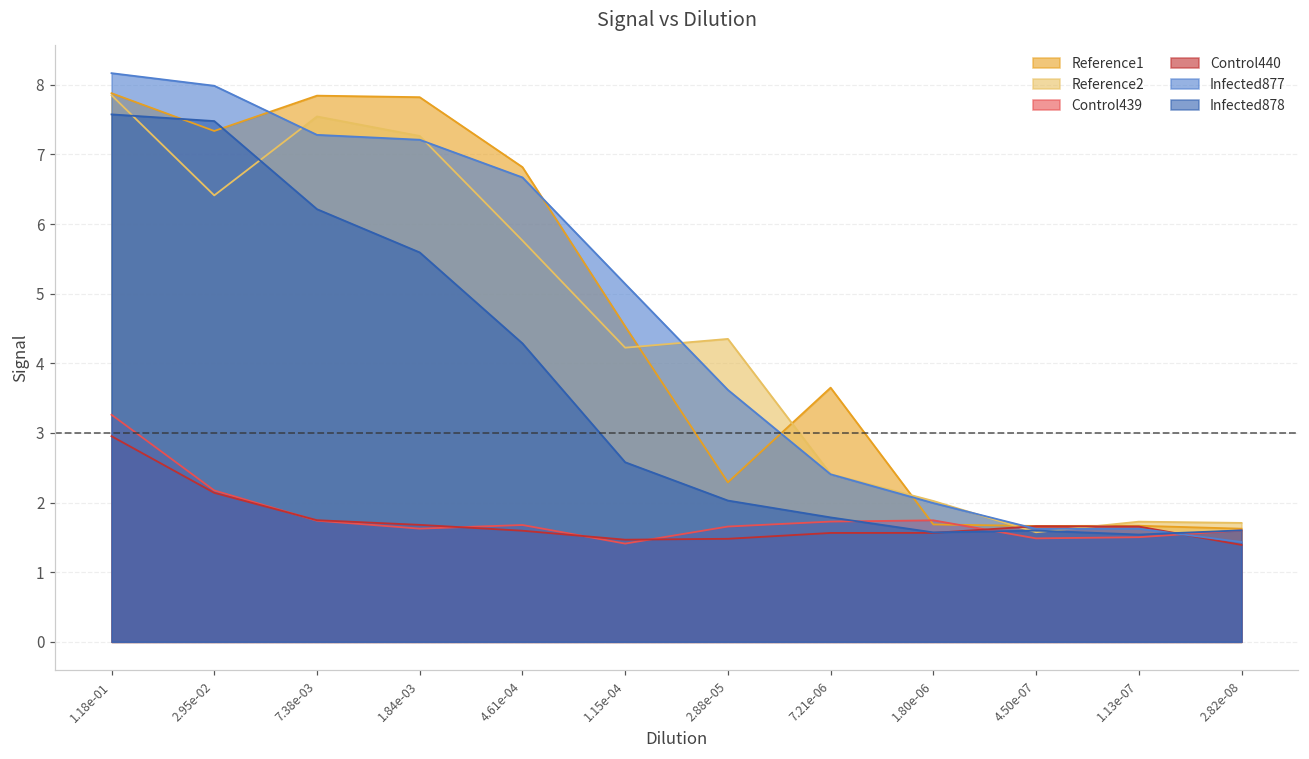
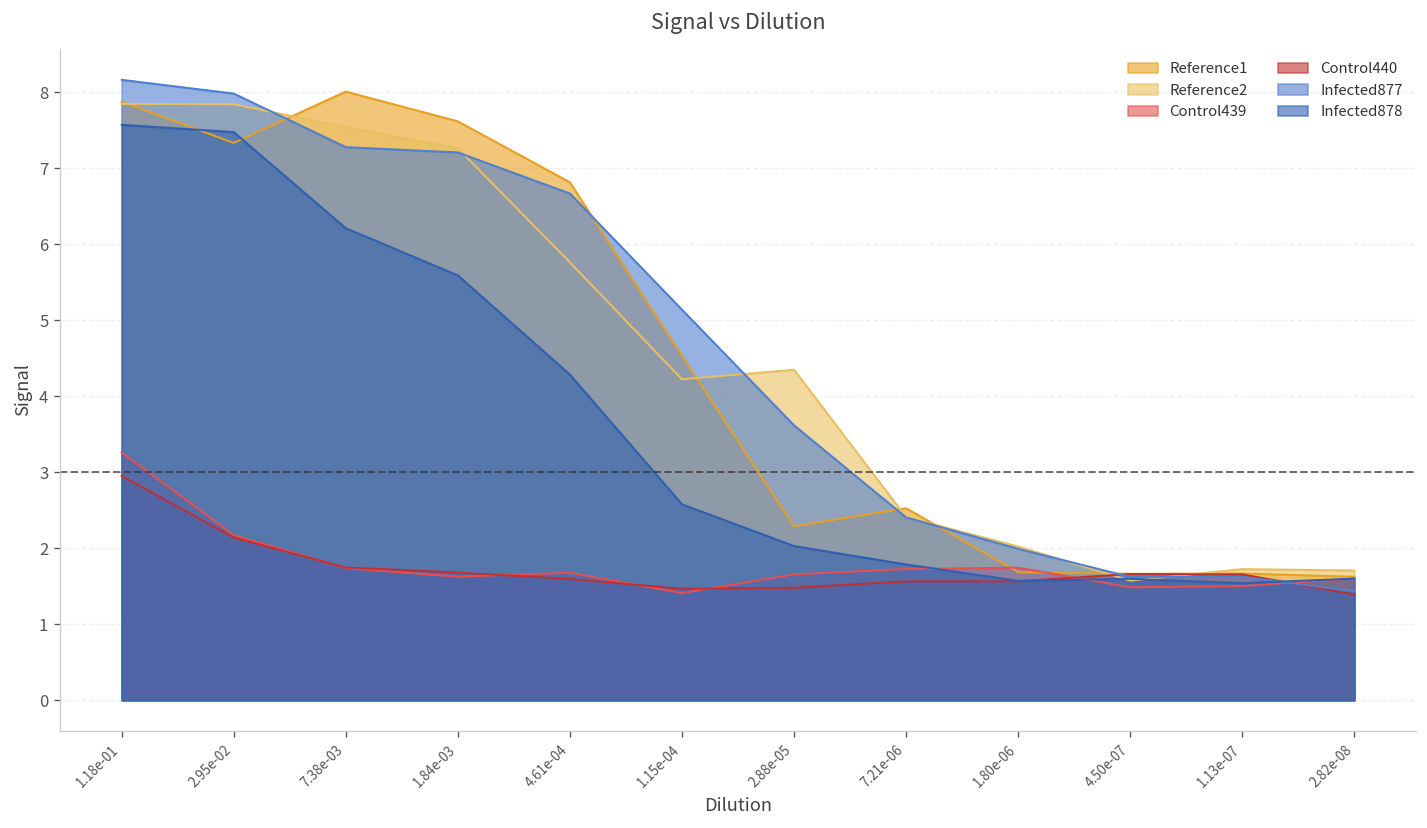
  {
    "Reference1": {
      "2.95e-02": 7.3,
-     "7.38e-03": 7.8,
-     "1.84e-03": 7.8,
+     "7.38e-03": 8.0,
+     "1.84e-03": 7.6,
      "4.61e-04": 6.8,
      "1.15e-04": 4.5,
      "2.88e-05": 2.3,
-     "7.21e-06": 3.7,
+     "7.21e-06": 2.5,
      "1.80e-06": 1.7
    },
    "Reference2": {
-     "2.95e-02": 6.4,
+     "2.95e-02": 7.8,
      "7.38e-03": 7.5,
      "1.84e-03": 7.3,
      "4.61e-04": 5.8,
      "1.15e-04": 4.2,
      "2.88e-05": 4.4,
      "1.13e-07": 1.7,
      "2.82e-08": 1.7
    }
  }
